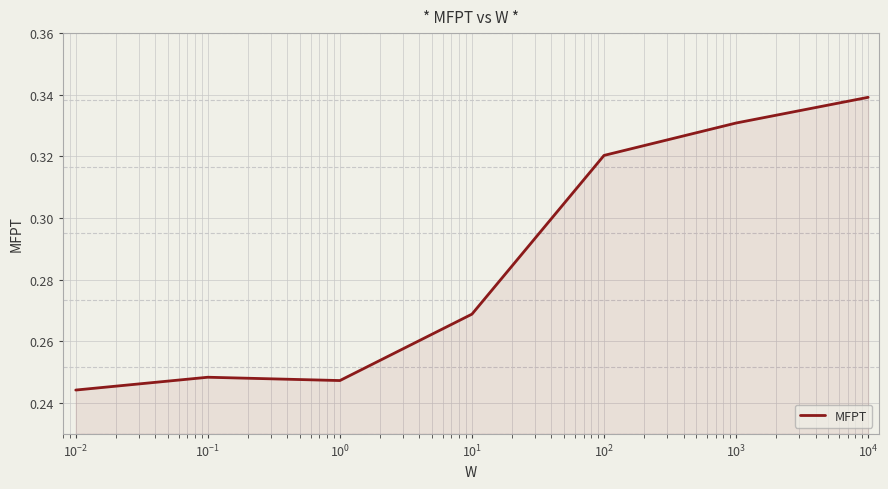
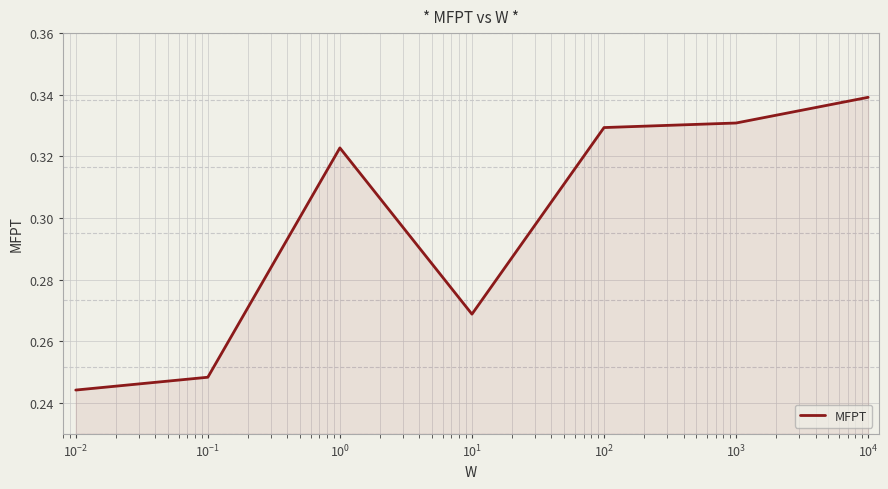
  {
    "10^-2": 0.244,
    "10^-1": 0.248,
-   "10^0": 0.247,
+   "10^0": 0.323,
    "10^1": 0.269,
-   "10^2": 0.320,
+   "10^2": 0.329,
    "10^3": 0.331,
    "10^4": 0.339
  }
